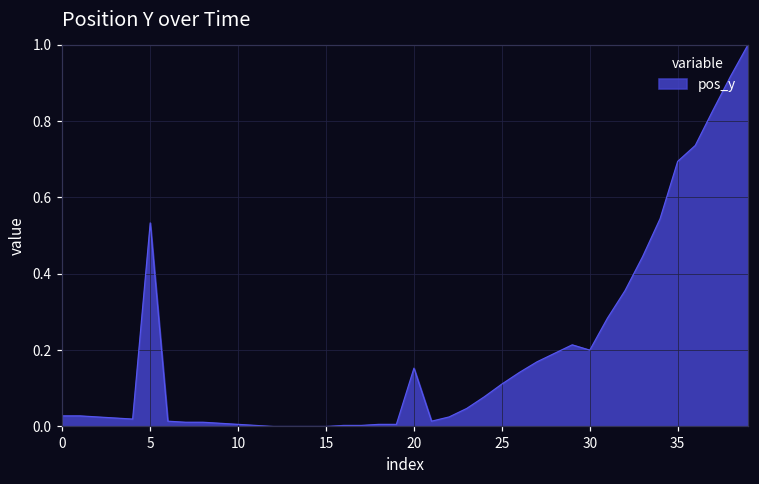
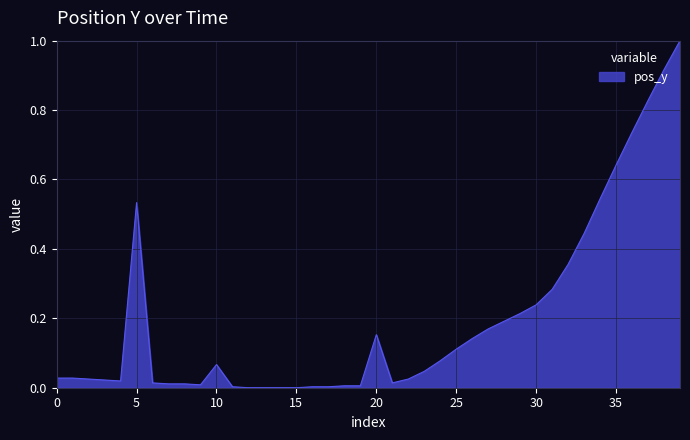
  {
    "0": 0.03,
    "5": 0.53,
-   "10": 0.01,
+   "10": 0.07,
    "15": 0.00,
    "20": 0.15,
    "25": 0.11,
-   "30": 0.20,
-   "35": 0.69
+   "30": 0.24,
+   "35": 0.64
  }
